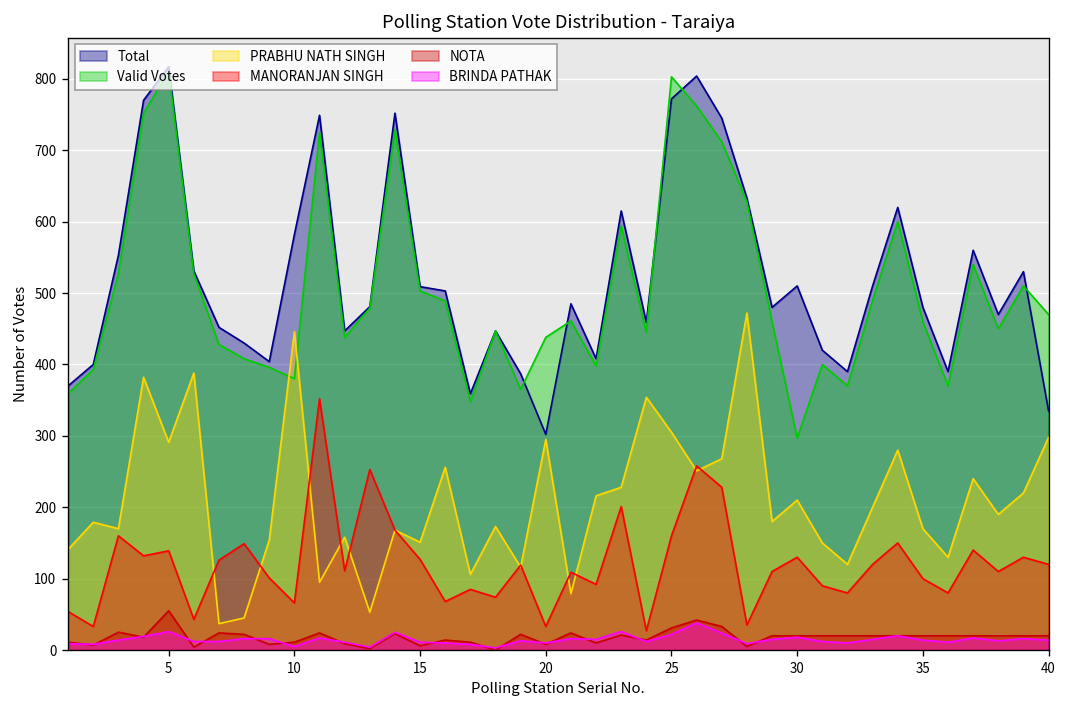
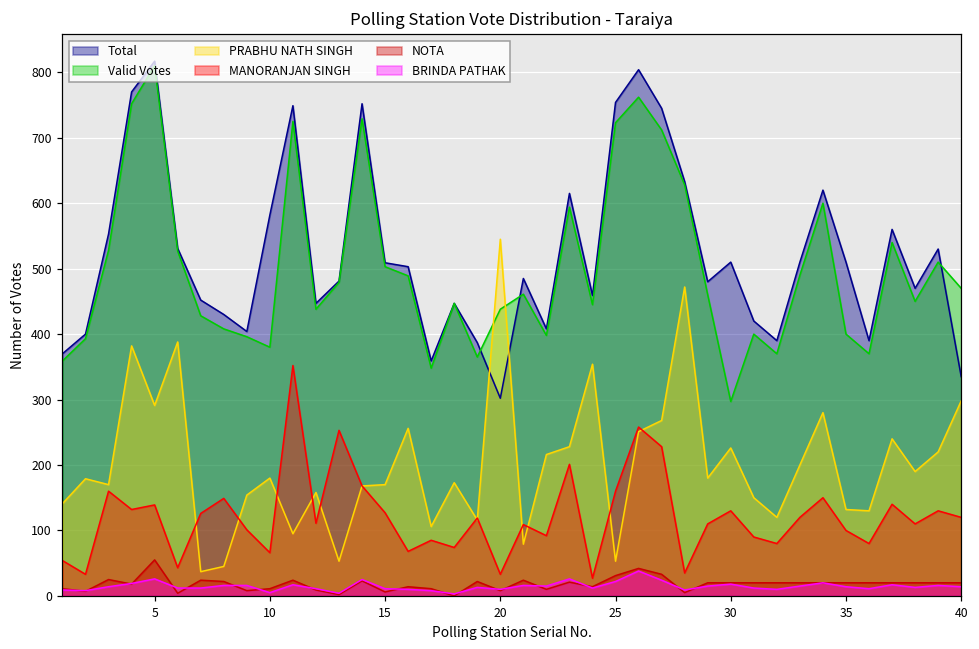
  {
    "Total": {
      "10": 580,
      "15": 510,
      "20": 300,
-     "25": 770,
+     "25": 750,
      "30": 510,
-     "35": 480,
+     "35": 510,
      "40": 340
    },
    "Valid Votes": {
      "10": 380,
      "15": 500,
      "20": 440,
-     "25": 800,
+     "25": 720,
      "30": 300,
-     "35": 460,
+     "35": 400,
      "40": 470
    },
    "PRABHU NATH SINGH": {
      "5": 290,
-     "10": 450,
-     "15": 150,
-     "20": 300,
-     "25": 310,
-     "30": 210,
-     "35": 170,
+     "10": 180,
+     "15": 170,
+     "20": 550,
+     "25": 50,
+     "30": 230,
+     "35": 130,
      "40": 300
    },
    "BRINDA PATHAK": {
      "5": 30,
      "10": 10,
      "15": 10,
      "25": 20,
      "35": 10,
      "40": 10
    }
  }
